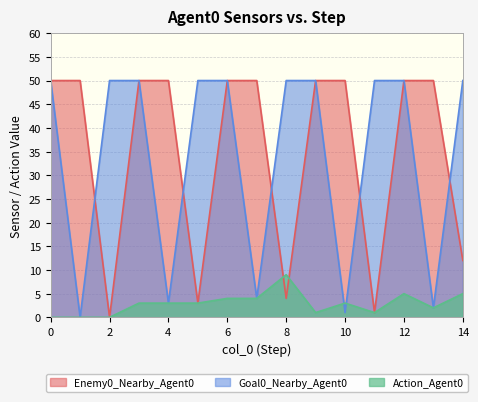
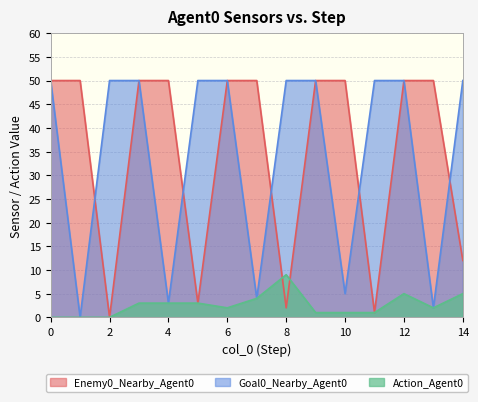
  {
    "Enemy0_Nearby_Agent0": {
      "4": 50,
-     "8": 4,
+     "8": 2,
      "10": 50,
      "14": 12
    },
    "Goal0_Nearby_Agent0": {
      "2": 50,
      "8": 50,
-     "10": 1,
+     "10": 5,
      "14": 50
    },
    "Action_Agent0": {
      "0": 0,
-     "6": 4,
+     "6": 2,
      "8": 9,
-     "10": 3,
+     "10": 1,
      "12": 5,
      "14": 5
    }
  }
